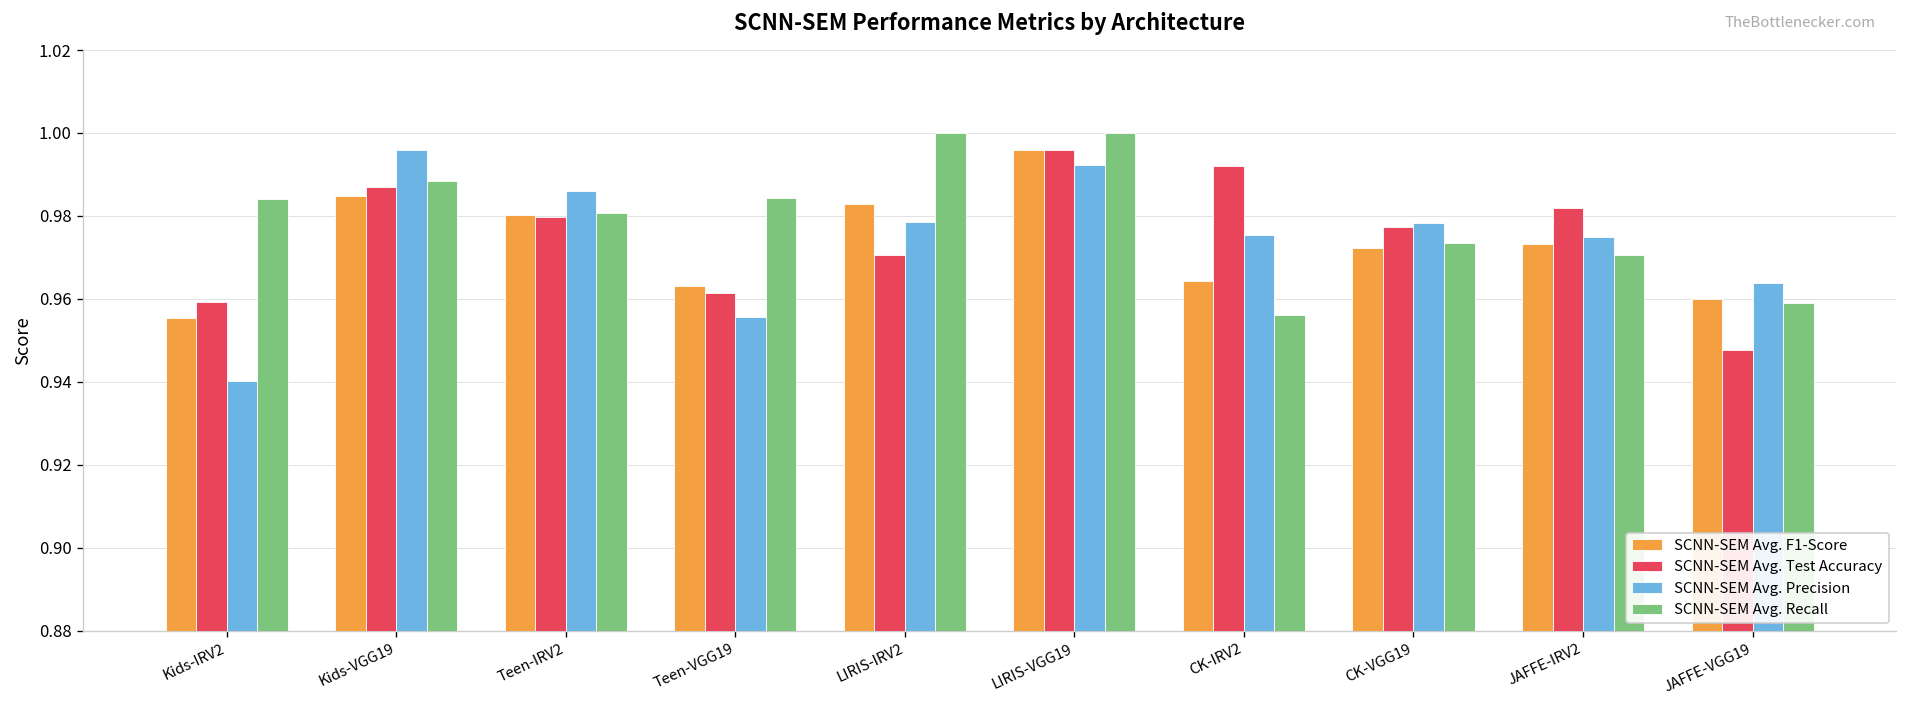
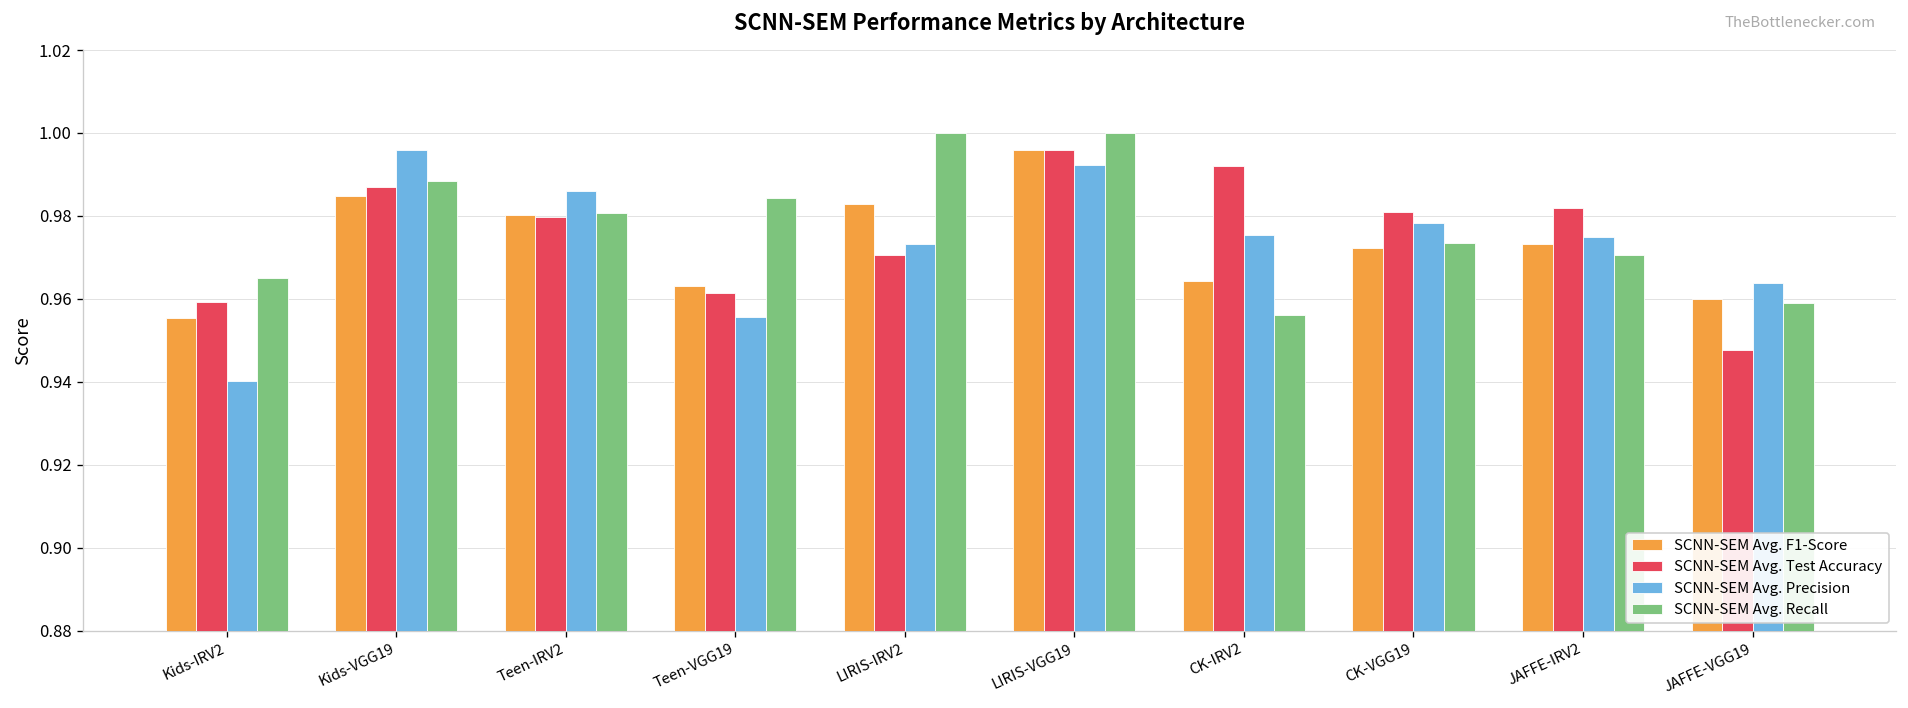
  {
    "SCNN-SEM Avg. F1-Score": {
      "Kids-IRV2": 0.955,
      "Kids-VGG19": 0.985,
      "Teen-IRV2": 0.980,
      "Teen-VGG19": 0.963,
      "LIRIS-IRV2": 0.983,
      "LIRIS-VGG19": 0.996,
      "CK-IRV2": 0.964,
      "CK-VGG19": 0.972,
      "JAFFE-IRV2": 0.973,
      "JAFFE-VGG19": 0.960
    },
    "SCNN-SEM Avg. Test Accuracy": {
      "Kids-IRV2": 0.959,
      "Kids-VGG19": 0.987,
      "Teen-IRV2": 0.980,
      "Teen-VGG19": 0.961,
      "LIRIS-IRV2": 0.971,
      "LIRIS-VGG19": 0.996,
      "CK-IRV2": 0.992,
-     "CK-VGG19": 0.977,
+     "CK-VGG19": 0.981,
      "JAFFE-IRV2": 0.982,
      "JAFFE-VGG19": 0.948
    },
    "SCNN-SEM Avg. Precision": {
      "Kids-IRV2": 0.940,
      "Kids-VGG19": 0.996,
      "Teen-IRV2": 0.986,
      "Teen-VGG19": 0.956,
-     "LIRIS-IRV2": 0.979,
+     "LIRIS-IRV2": 0.973,
      "LIRIS-VGG19": 0.992,
      "CK-IRV2": 0.976,
      "CK-VGG19": 0.978,
      "JAFFE-IRV2": 0.975,
      "JAFFE-VGG19": 0.964
    },
    "SCNN-SEM Avg. Recall": {
-     "Kids-IRV2": 0.984,
+     "Kids-IRV2": 0.965,
      "Kids-VGG19": 0.988,
      "Teen-IRV2": 0.981,
      "Teen-VGG19": 0.984,
      "LIRIS-IRV2": 1.000,
      "LIRIS-VGG19": 1.000,
      "CK-IRV2": 0.956,
      "CK-VGG19": 0.973,
      "JAFFE-IRV2": 0.971,
      "JAFFE-VGG19": 0.959
    }
  }
